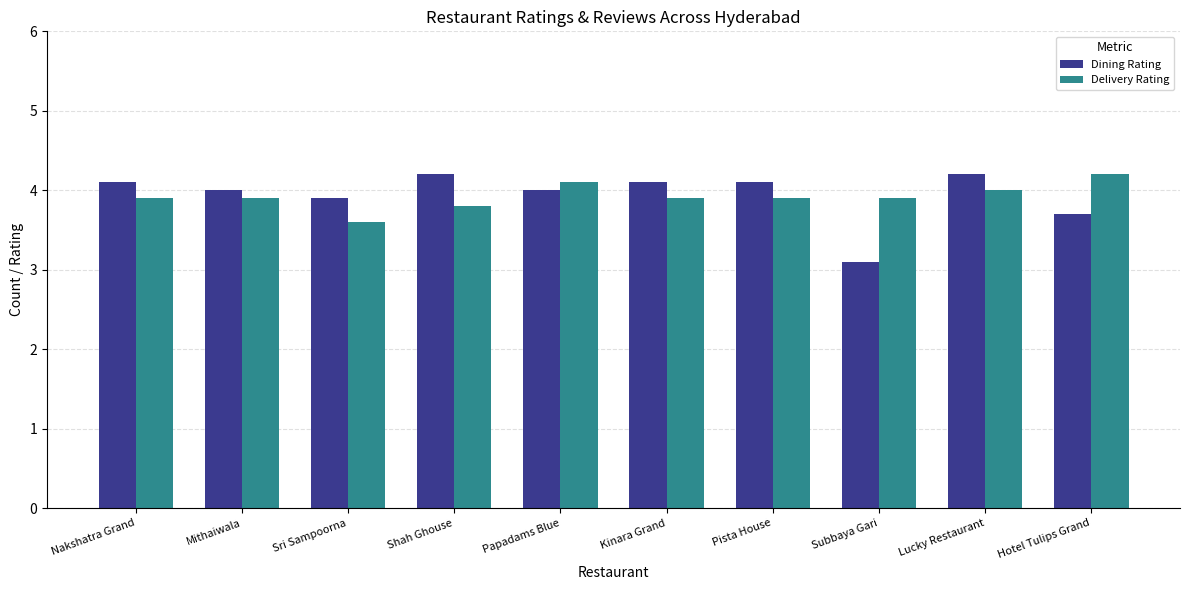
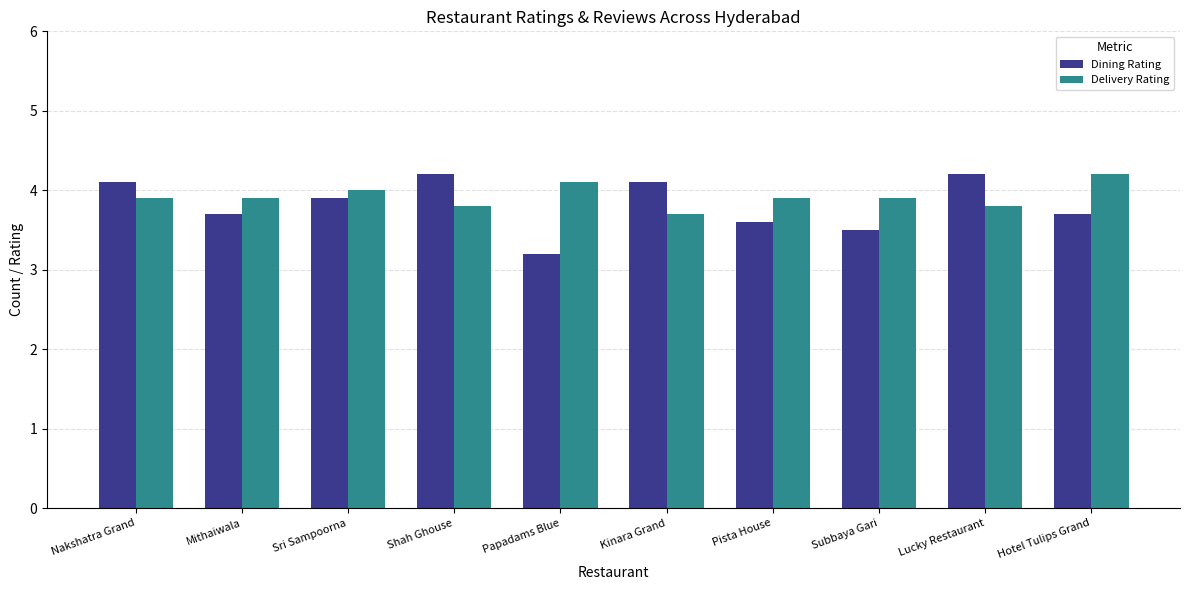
  {
    "Dining Rating": {
      "Nakshatra Grand": 4.1,
-     "Mithaiwala": 4.0,
+     "Mithaiwala": 3.7,
      "Sri Sampoorna": 3.9,
      "Shah Ghouse": 4.2,
-     "Papadams Blue": 4.0,
+     "Papadams Blue": 3.2,
      "Kinara Grand": 4.1,
-     "Pista House": 4.1,
-     "Subbaya Gari": 3.1,
+     "Pista House": 3.6,
+     "Subbaya Gari": 3.5,
      "Lucky Restaurant": 4.2,
      "Hotel Tulips Grand": 3.7
    },
    "Delivery Rating": {
      "Nakshatra Grand": 3.9,
      "Mithaiwala": 3.9,
-     "Sri Sampoorna": 3.6,
+     "Sri Sampoorna": 4.0,
      "Shah Ghouse": 3.8,
      "Papadams Blue": 4.1,
-     "Kinara Grand": 3.9,
+     "Kinara Grand": 3.7,
      "Pista House": 3.9,
      "Subbaya Gari": 3.9,
-     "Lucky Restaurant": 4.0,
+     "Lucky Restaurant": 3.8,
      "Hotel Tulips Grand": 4.2
    }
  }
